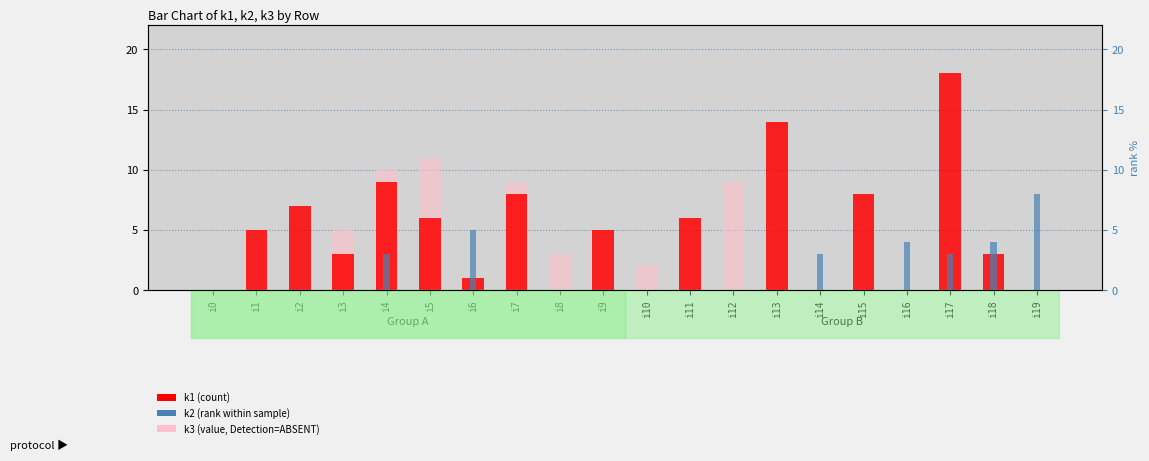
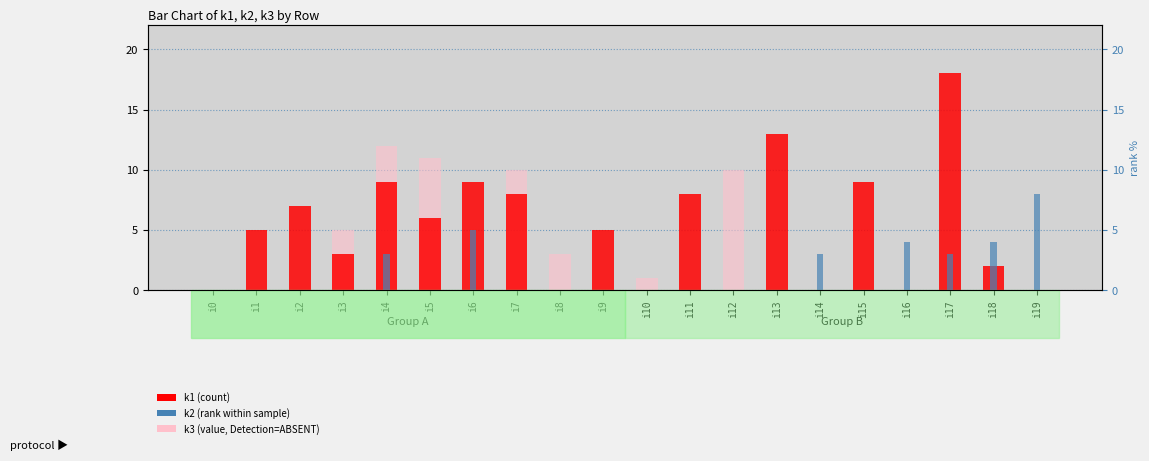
  {
    "k1 (count)": {
      "i1": 5,
      "i2": 7,
-     "i6": 1,
+     "i6": 9,
      "i9": 5,
-     "i11": 6,
-     "i13": 14,
-     "i15": 8,
+     "i11": 8,
+     "i13": 13,
+     "i15": 9,
      "i17": 18,
-     "i18": 3
+     "i18": 2
    },
    "k3 (value, Detection=ABSENT)": {
      "i3": 5,
-     "i4": 10,
+     "i4": 12,
      "i5": 11,
-     "i7": 9,
+     "i7": 10,
      "i8": 3,
-     "i10": 2,
-     "i12": 9
+     "i10": 1,
+     "i12": 10
    }
  }
